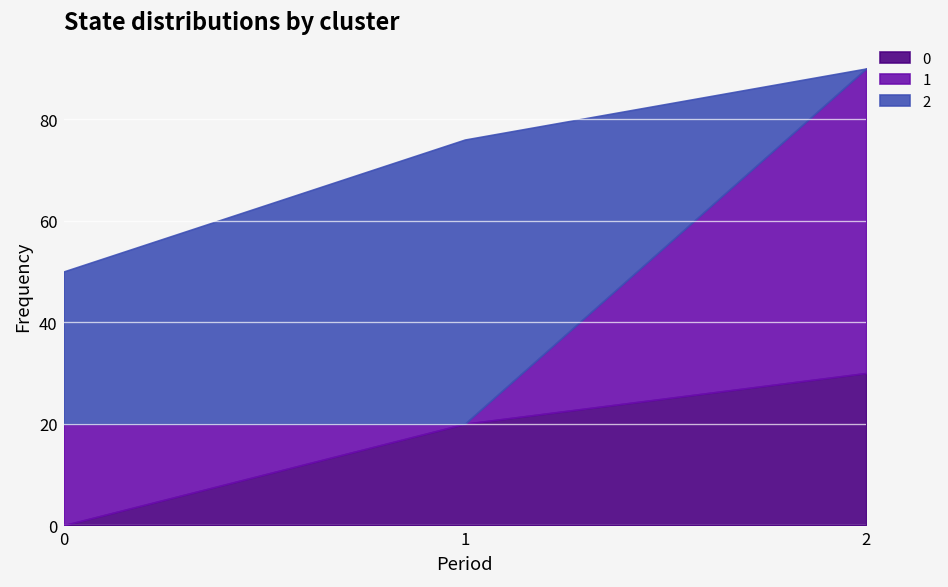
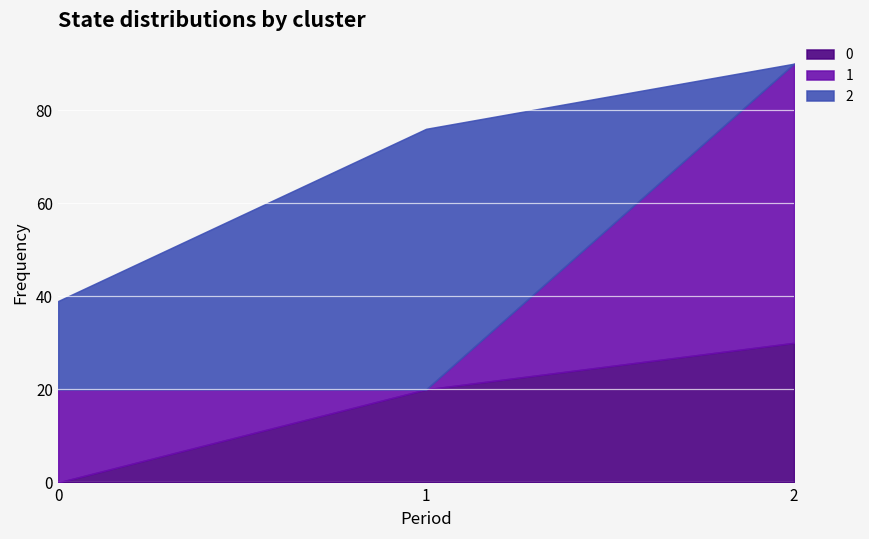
  {
    "2": {
-     "0": 30,
+     "0": 19,
      "1": 56
    }
  }
